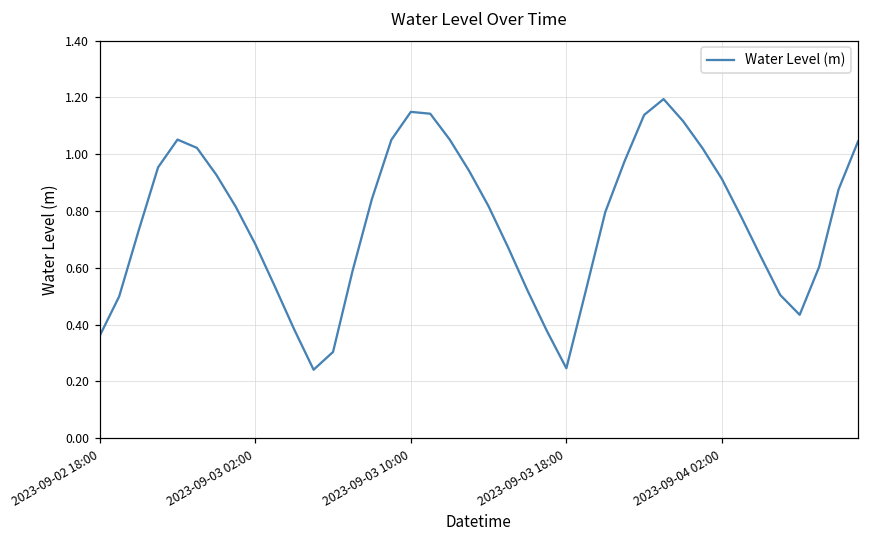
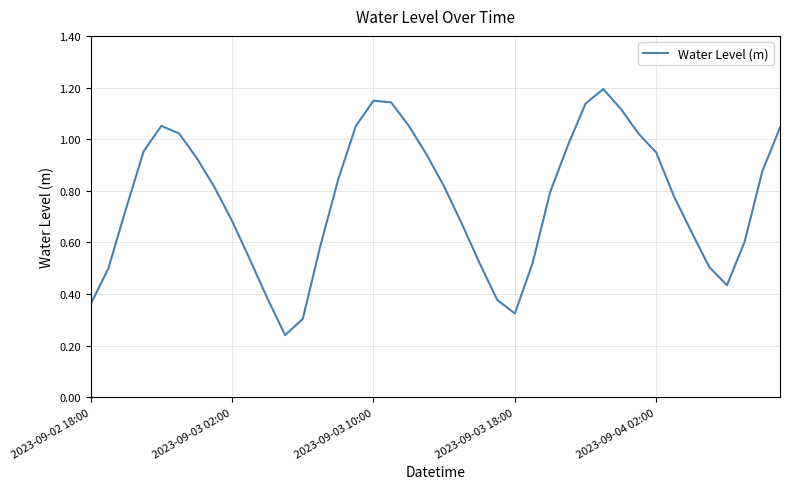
  {
    "2023-09-02 18:00": 0.36,
    "2023-09-03 02:00": 0.68,
    "2023-09-03 10:00": 1.15,
-   "2023-09-03 18:00": 0.25,
-   "2023-09-04 02:00": 0.91
+   "2023-09-03 18:00": 0.32,
+   "2023-09-04 02:00": 0.95
  }
